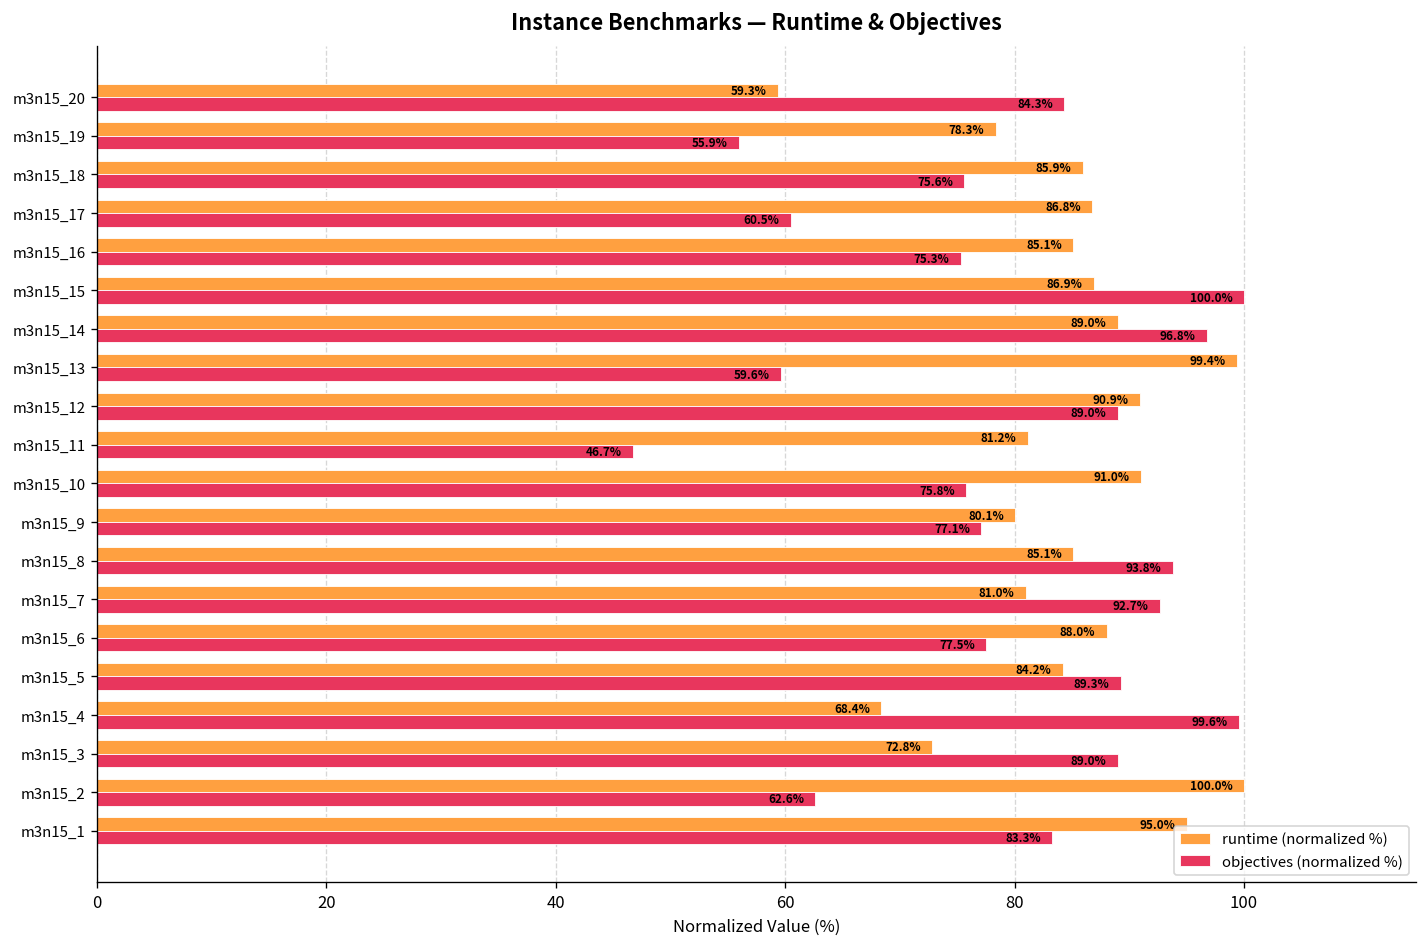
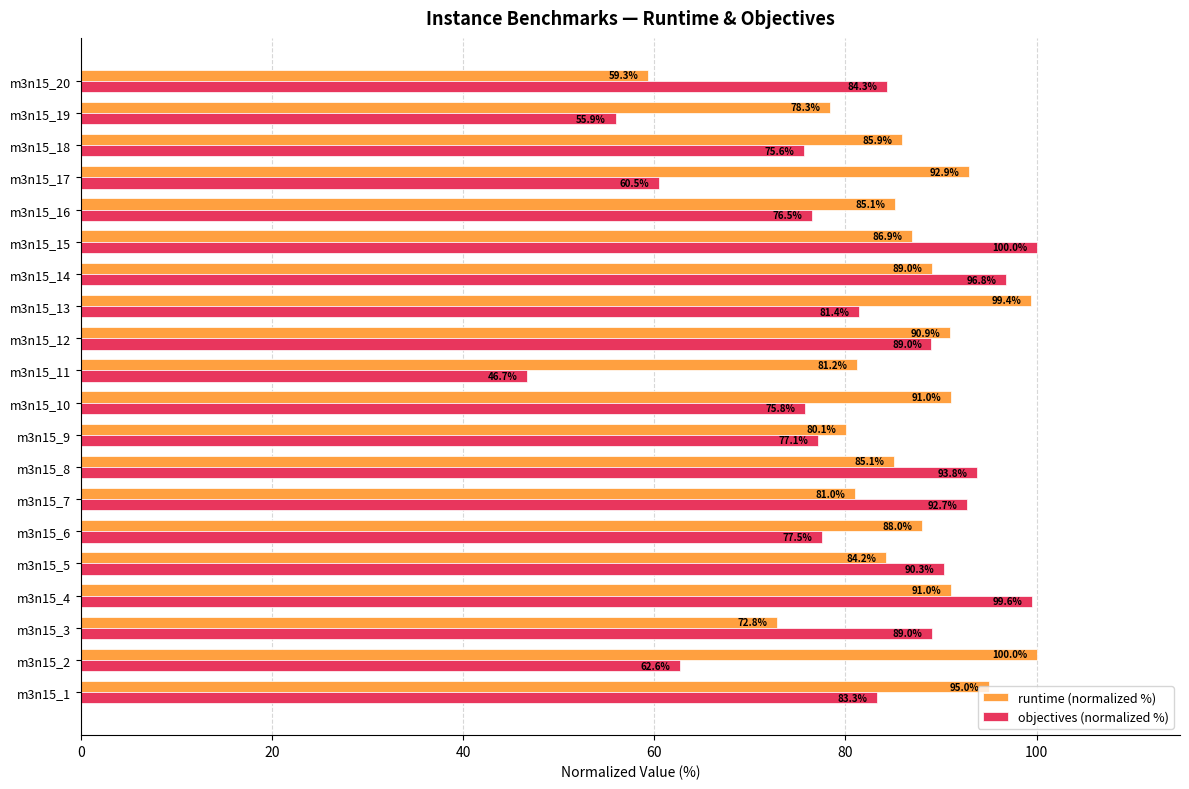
  {
    "runtime (normalized %)": {
      "m3n15_20": "59.3%",
      "m3n15_19": "78.3%",
      "m3n15_18": "85.9%",
-     "m3n15_17": "86.8%",
+     "m3n15_17": "92.9%",
      "m3n15_16": "85.1%",
      "m3n15_15": "86.9%",
      "m3n15_14": "89.0%",
      "m3n15_13": "99.4%",
      "m3n15_12": "90.9%",
      "m3n15_11": "81.2%",
      "m3n15_10": "91.0%",
      "m3n15_9": "80.1%",
      "m3n15_8": "85.1%",
      "m3n15_7": "81.0%",
      "m3n15_6": "88.0%",
      "m3n15_5": "84.2%",
-     "m3n15_4": "68.4%",
+     "m3n15_4": "91.0%",
      "m3n15_3": "72.8%",
      "m3n15_2": "100.0%"
    },
    "objectives (normalized %)": {
      "m3n15_20": "84.3%",
      "m3n15_19": "55.9%",
      "m3n15_18": "75.6%",
      "m3n15_17": "60.5%",
-     "m3n15_16": "75.3%",
+     "m3n15_16": "76.5%",
      "m3n15_15": "100.0%",
      "m3n15_14": "96.8%",
-     "m3n15_13": "59.6%",
+     "m3n15_13": "81.4%",
      "m3n15_12": "89.0%",
      "m3n15_11": "46.7%",
      "m3n15_10": "75.8%",
      "m3n15_9": "77.1%",
      "m3n15_8": "93.8%",
      "m3n15_7": "92.7%",
      "m3n15_6": "77.5%",
-     "m3n15_5": "89.3%",
+     "m3n15_5": "90.3%",
      "m3n15_4": "99.6%",
      "m3n15_3": "89.0%",
      "m3n15_2": "62.6%",
      "m3n15_1": "83.3%"
    }
  }
